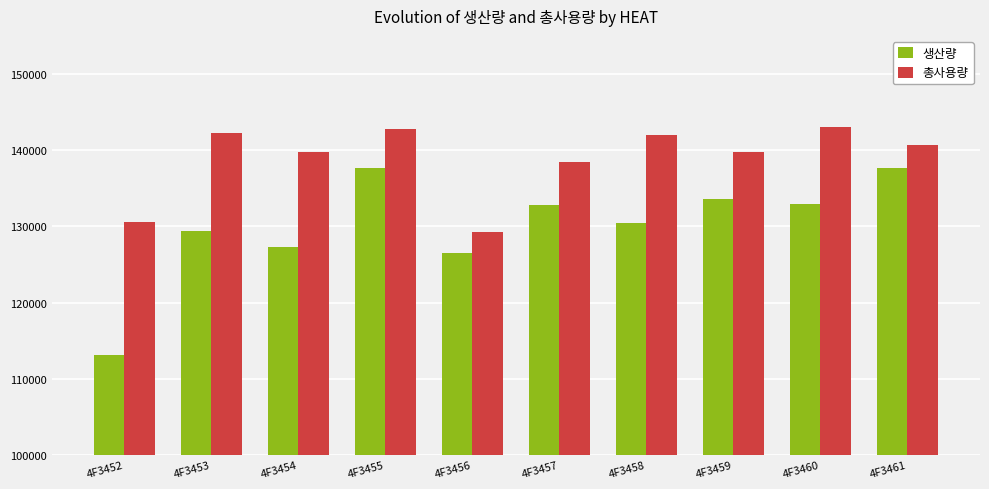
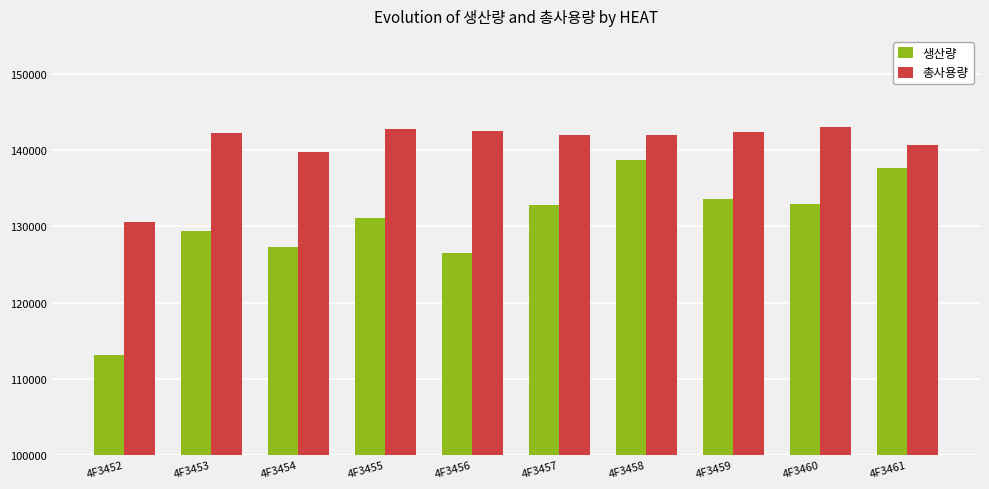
  {
    "생산량": {
      "4F3452": 113000,
      "4F3453": 129000,
      "4F3454": 127000,
-     "4F3455": 138000,
+     "4F3455": 131000,
      "4F3456": 127000,
      "4F3457": 133000,
-     "4F3458": 130000,
+     "4F3458": 139000,
      "4F3459": 134000,
      "4F3460": 133000,
      "4F3461": 138000
    },
    "총사용량": {
      "4F3452": 131000,
      "4F3453": 142000,
      "4F3454": 140000,
      "4F3455": 143000,
-     "4F3456": 129000,
-     "4F3457": 138000,
+     "4F3456": 143000,
+     "4F3457": 142000,
      "4F3458": 142000,
-     "4F3459": 140000,
+     "4F3459": 142000,
      "4F3460": 143000,
      "4F3461": 141000
    }
  }
